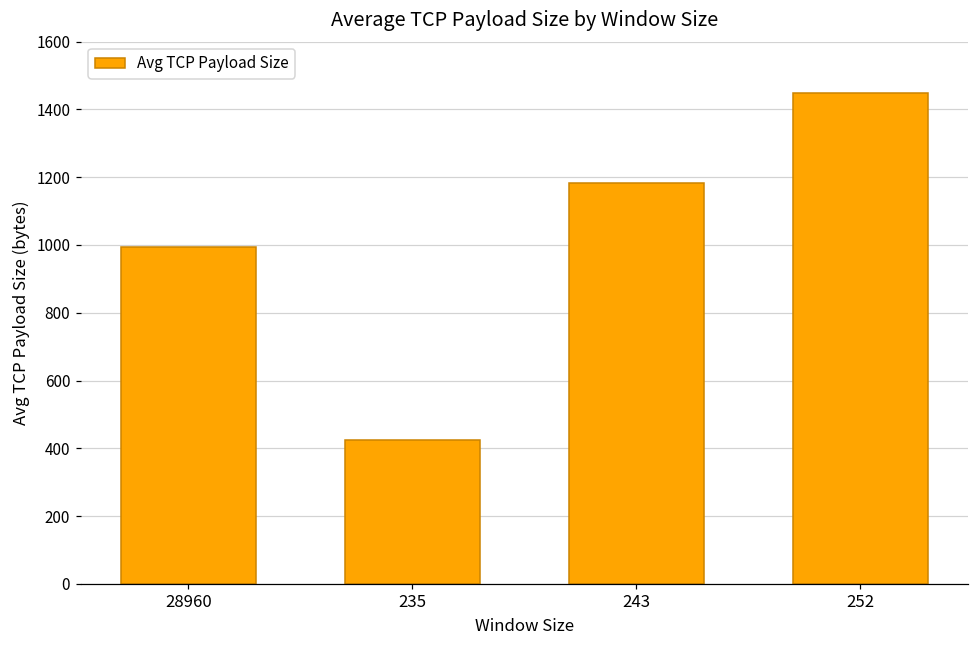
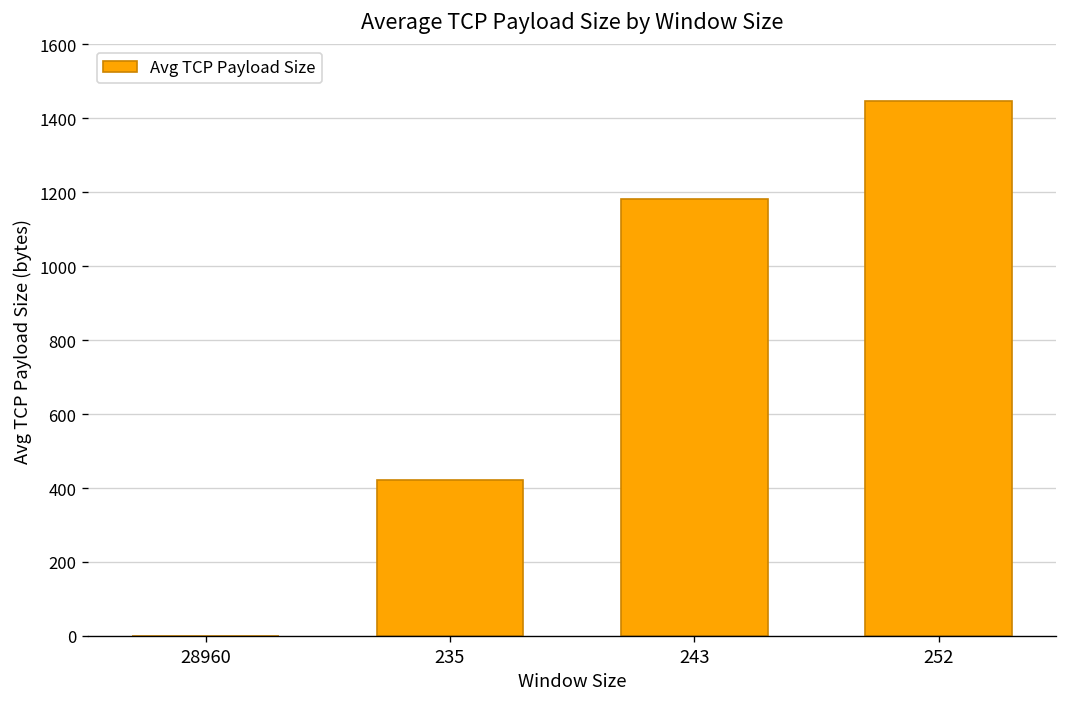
  {
-   "28960": 990,
+   "28960": 0,
    "235": 420,
    "243": 1180,
    "252": 1450
  }
